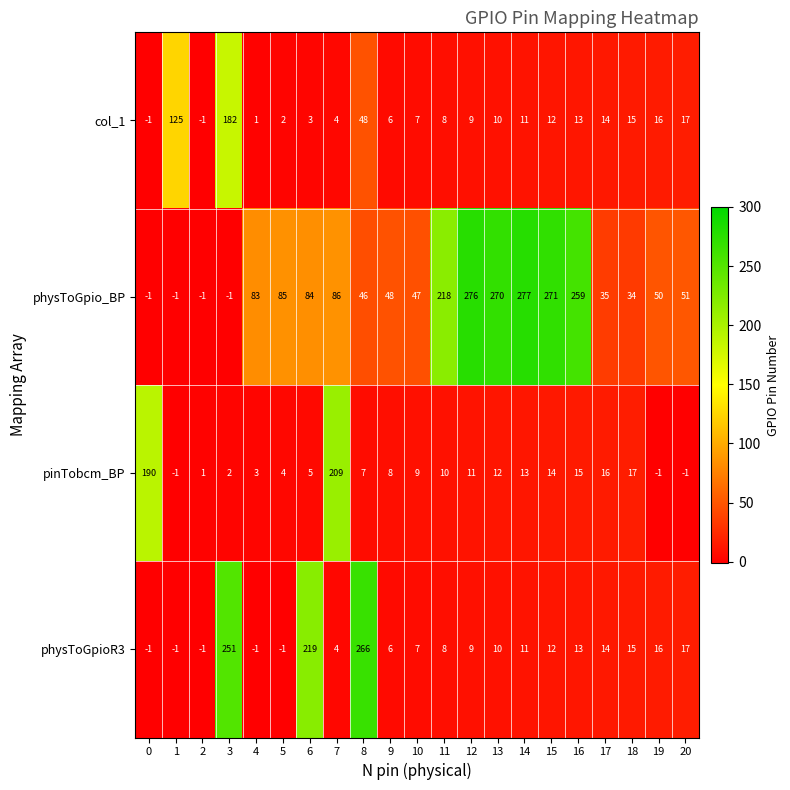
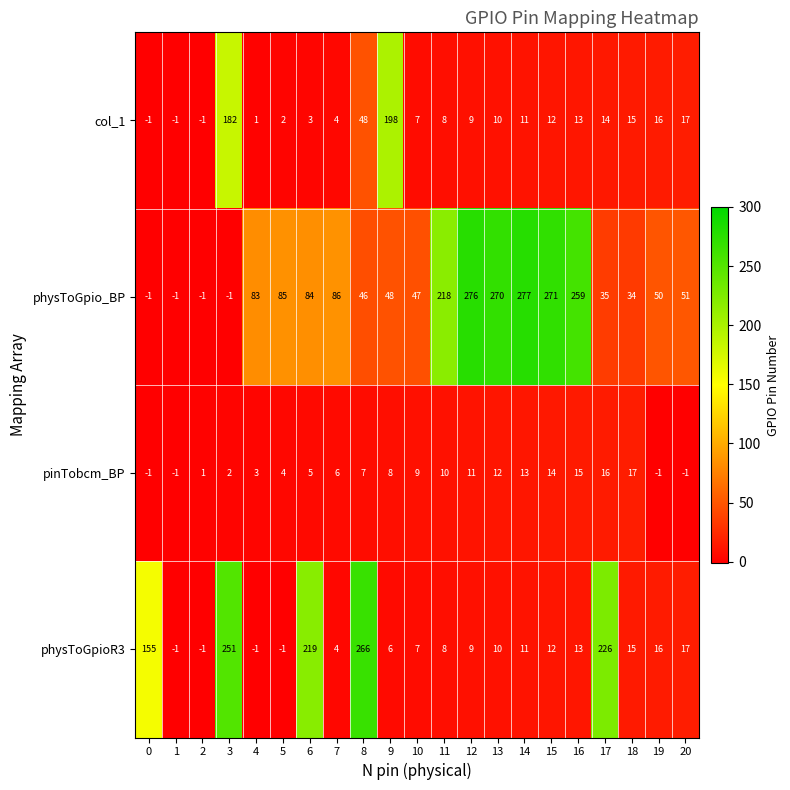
  {
    "col_1": {
      "0": -1,
-     "1": 125,
+     "1": -1,
      "2": -1,
      "3": 182,
      "4": 1,
      "5": 2,
      "6": 3,
      "7": 4,
      "8": 48,
-     "9": 6,
+     "9": 198,
      "10": 7,
      "11": 8,
      "12": 9,
      "13": 10,
      "14": 11,
      "15": 12,
      "16": 13,
      "17": 14,
      "18": 15,
      "19": 16,
      "20": 17
    },
    "physToGpio_BP": {
      "0": -1,
      "1": -1,
      "2": -1,
      "3": -1,
      "4": 83,
      "5": 85,
      "6": 84,
      "7": 86,
      "8": 46,
      "9": 48,
      "10": 47,
      "11": 218,
      "12": 276,
      "13": 270,
      "14": 277,
      "15": 271,
      "16": 259,
      "17": 35,
      "18": 34,
      "19": 50,
      "20": 51
    },
    "pinTobcm_BP": {
-     "0": 190,
+     "0": -1,
      "1": -1,
      "2": 1,
      "3": 2,
      "4": 3,
      "5": 4,
      "6": 5,
-     "7": 209,
+     "7": 6,
      "8": 7,
      "9": 8,
      "10": 9,
      "11": 10,
      "12": 11,
      "13": 12,
      "14": 13,
      "15": 14,
      "16": 15,
      "17": 16,
      "18": 17,
      "19": -1,
      "20": -1
    },
    "physToGpioR3": {
-     "0": -1,
+     "0": 155,
      "1": -1,
      "2": -1,
      "3": 251,
      "4": -1,
      "5": -1,
      "6": 219,
      "7": 4,
      "8": 266,
      "9": 6,
      "10": 7,
      "11": 8,
      "12": 9,
      "13": 10,
      "14": 11,
      "15": 12,
      "16": 13,
-     "17": 14,
+     "17": 226,
      "18": 15,
      "19": 16,
      "20": 17
    }
  }
